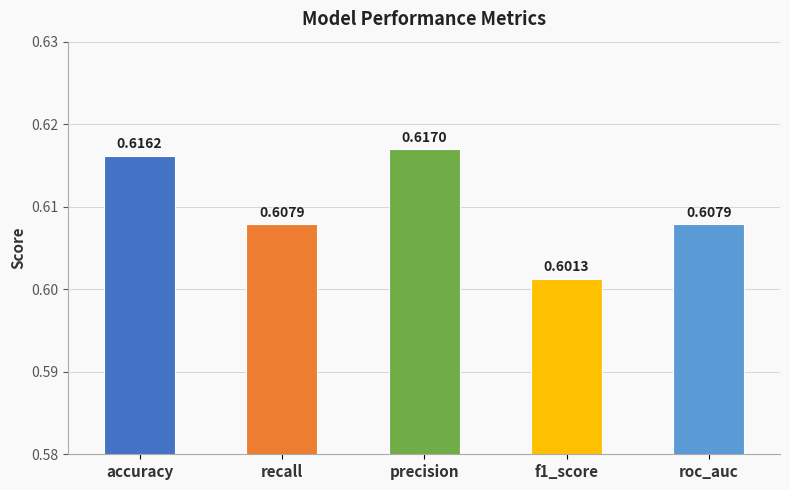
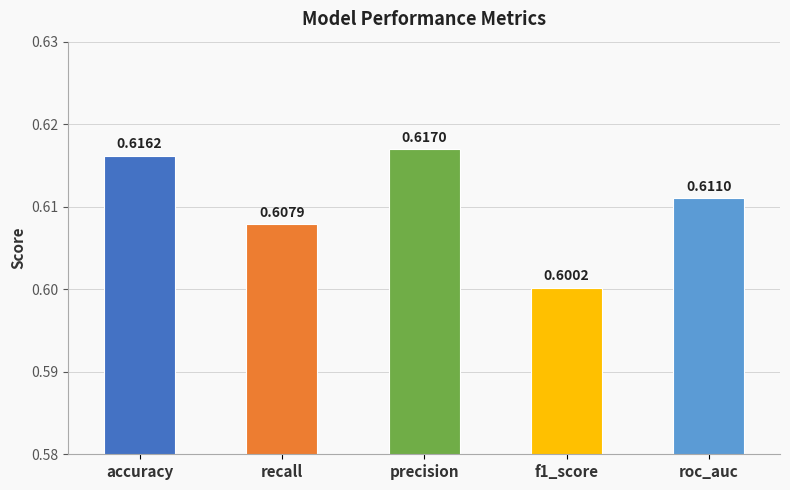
  {
    "accuracy": 0.6162,
    "recall": 0.6079,
    "precision": 0.6170,
-   "f1_score": 0.6013,
-   "roc_auc": 0.6079
+   "f1_score": 0.6002,
+   "roc_auc": 0.6110
  }
